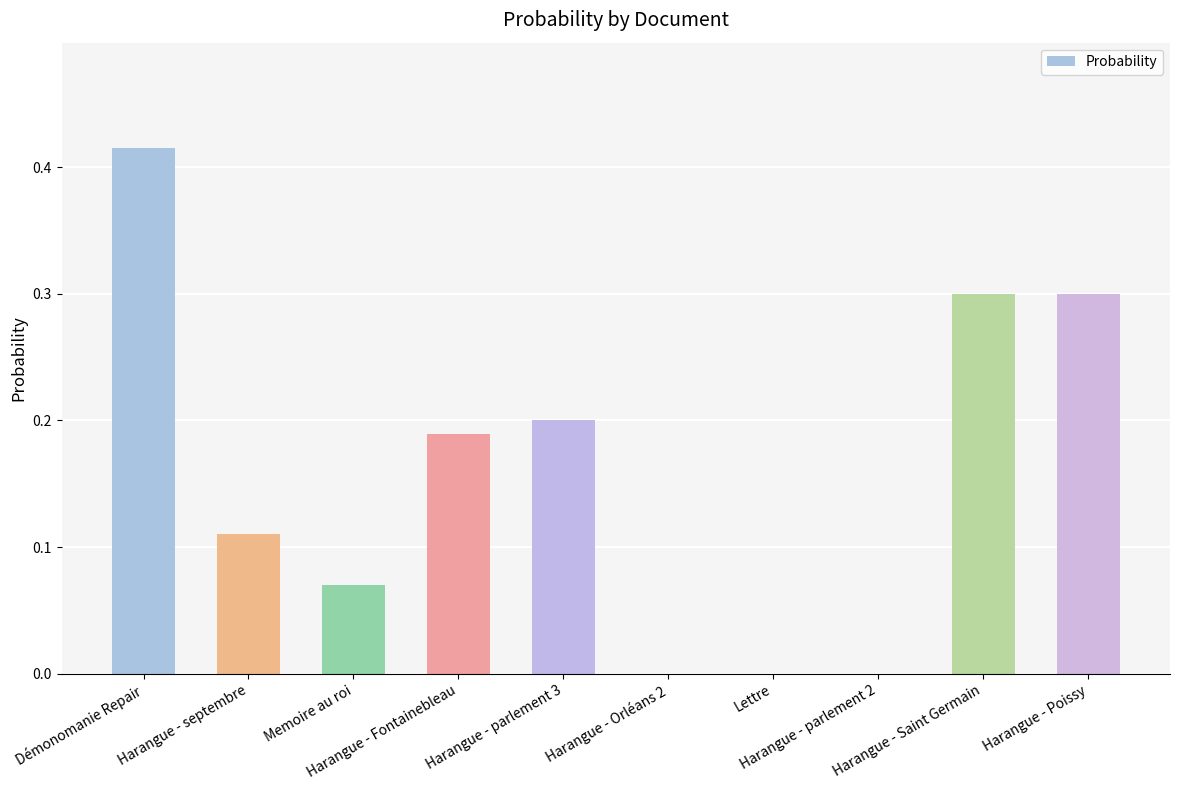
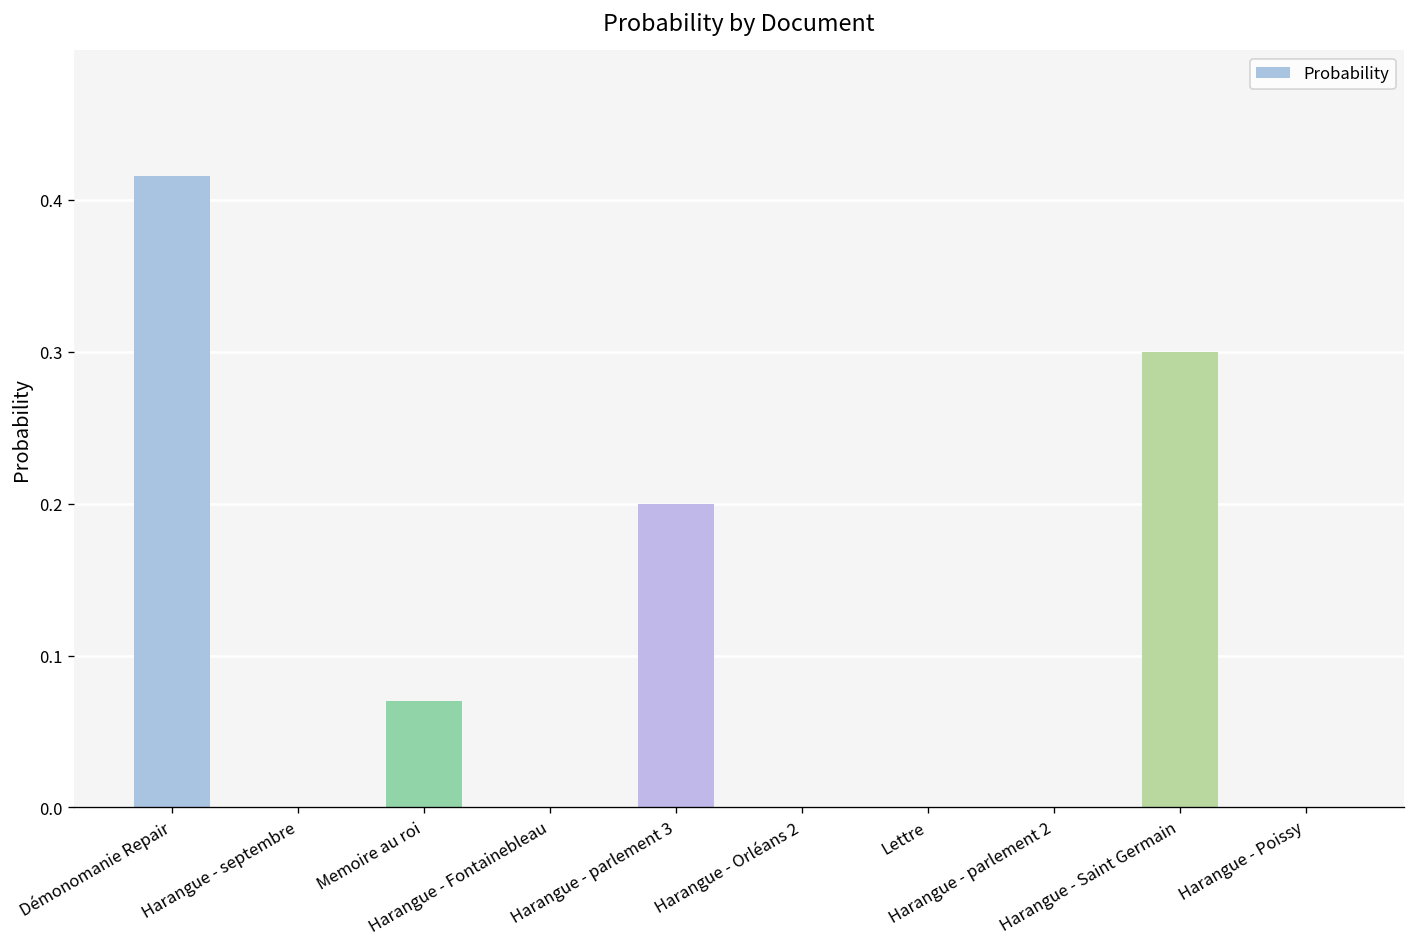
  {
    "Démonomanie Repair": 0.415,
-   "Harangue - septembre": 0.110,
+   "Harangue - septembre": 0.000,
    "Memoire au roi": 0.070,
-   "Harangue - Fontainebleau": 0.190,
+   "Harangue - Fontainebleau": 0.000,
    "Harangue - parlement 3": 0.200,
    "Harangue - Orléans 2": 0.000,
    "Lettre": 0.000,
    "Harangue - parlement 2": 0.000,
    "Harangue - Saint Germain": 0.300,
-   "Harangue - Poissy": 0.3
+   "Harangue - Poissy": 0.0
  }
